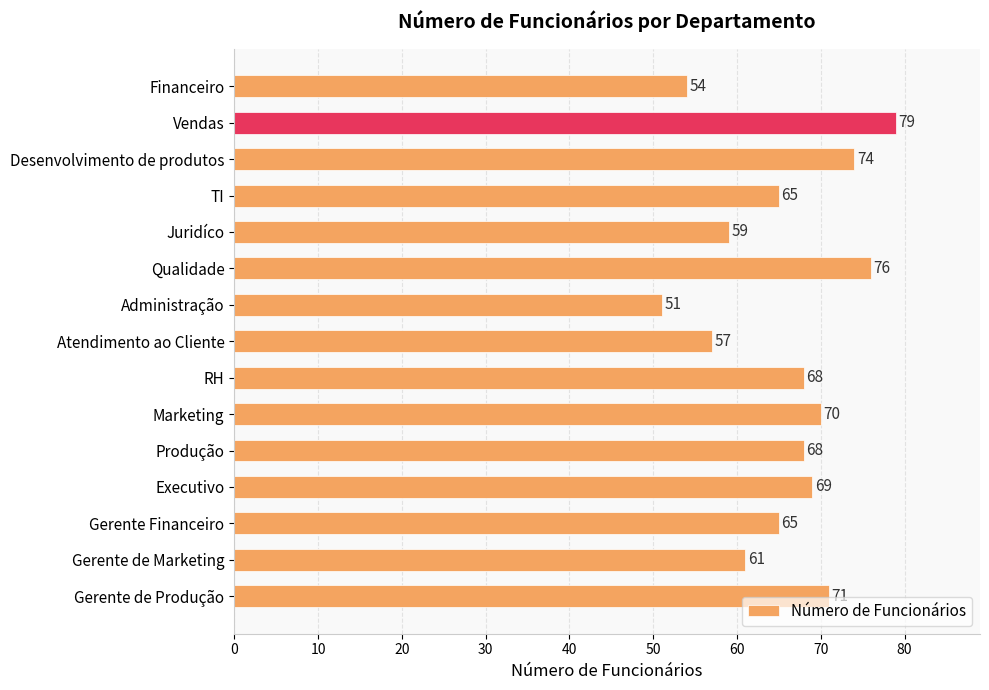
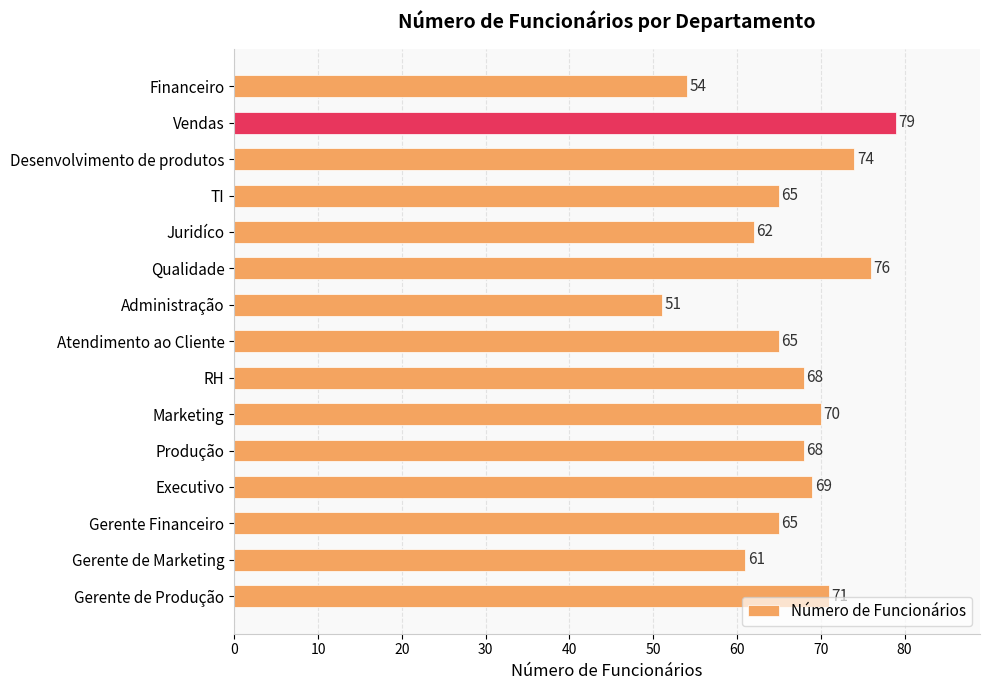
  {
    "Financeiro": 54,
    "Vendas": 79,
    "Desenvolvimento de produtos": 74,
    "TI": 65,
-   "Juridíco": 59,
+   "Juridíco": 62,
    "Qualidade": 76,
    "Administração": 51,
-   "Atendimento ao Cliente": 57,
+   "Atendimento ao Cliente": 65,
    "RH": 68,
    "Marketing": 70,
    "Produção": 68,
    "Executivo": 69,
    "Gerente Financeiro": 65,
    "Gerente de Marketing": 61
  }
